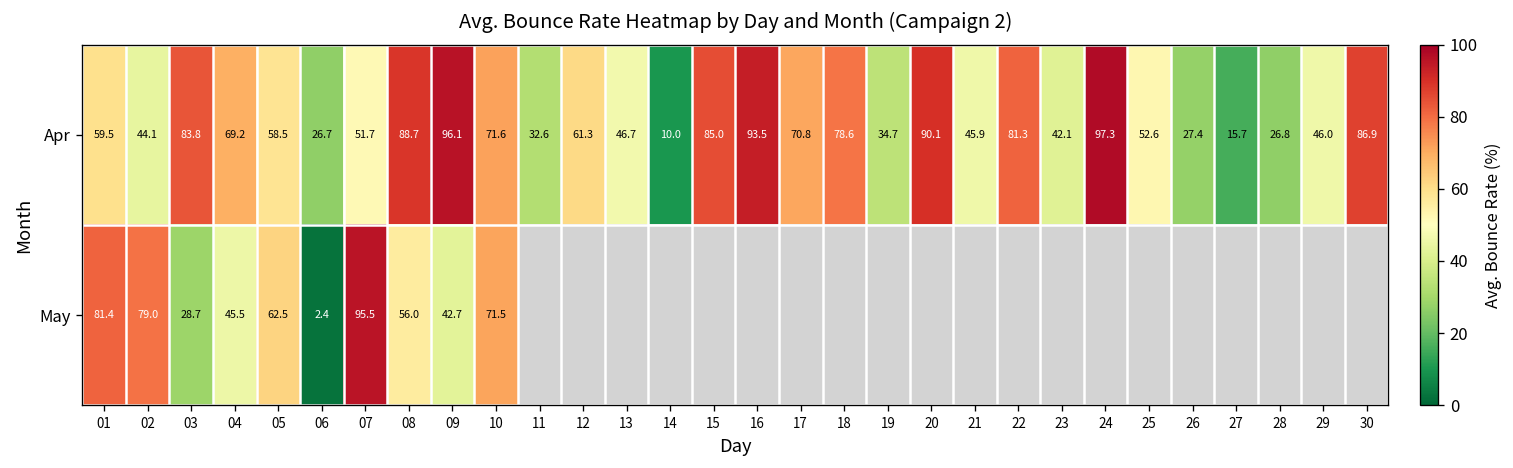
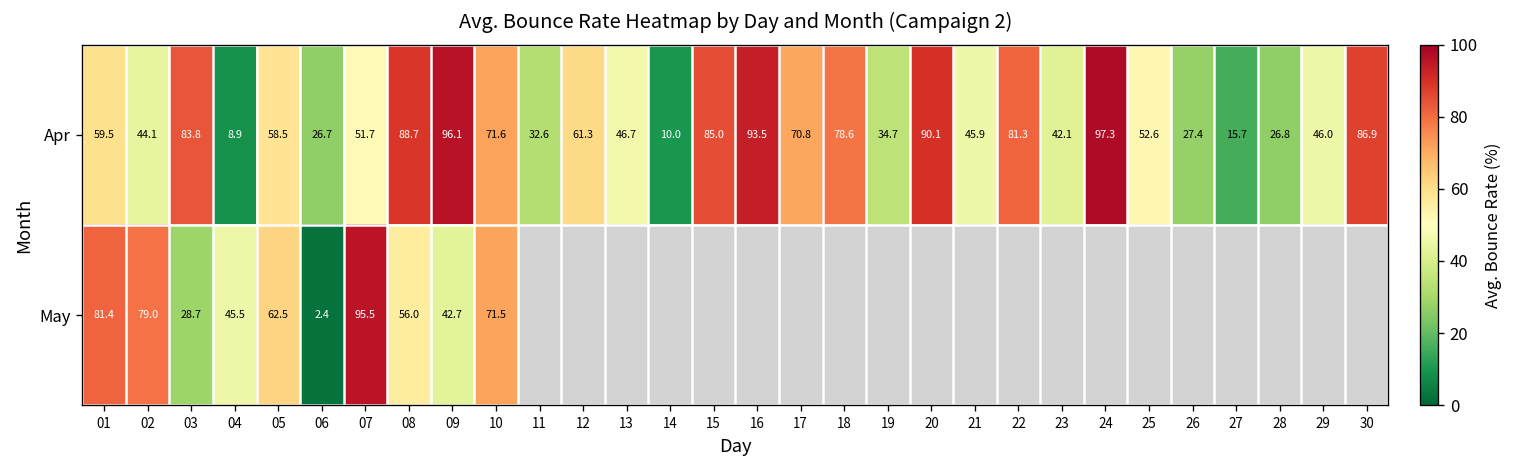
  {
    "Apr": {
      "01": 59.5,
      "02": 44.1,
      "03": 83.8,
-     "04": 69.2,
+     "04": 8.9,
      "05": 58.5,
      "06": 26.7,
      "07": 51.7,
      "08": 88.7,
      "09": 96.1,
      "10": 71.6,
      "11": 32.6,
      "12": 61.3,
      "13": 46.7,
      "14": 10.0,
      "15": 85.0,
      "16": 93.5,
      "17": 70.8,
      "18": 78.6,
      "19": 34.7,
      "20": 90.1,
      "21": 45.9,
      "22": 81.3,
      "23": 42.1,
      "24": 97.3,
      "25": 52.6,
      "26": 27.4,
      "27": 15.7,
      "28": 26.8,
      "29": 46.0,
      "30": 86.9
    },
    "May": {
      "01": 81.4,
      "02": 79.0,
      "03": 28.7,
      "04": 45.5,
      "05": 62.5,
      "06": 2.4,
      "07": 95.5,
      "08": 56.0,
      "09": 42.7,
      "10": 71.5
    }
  }
